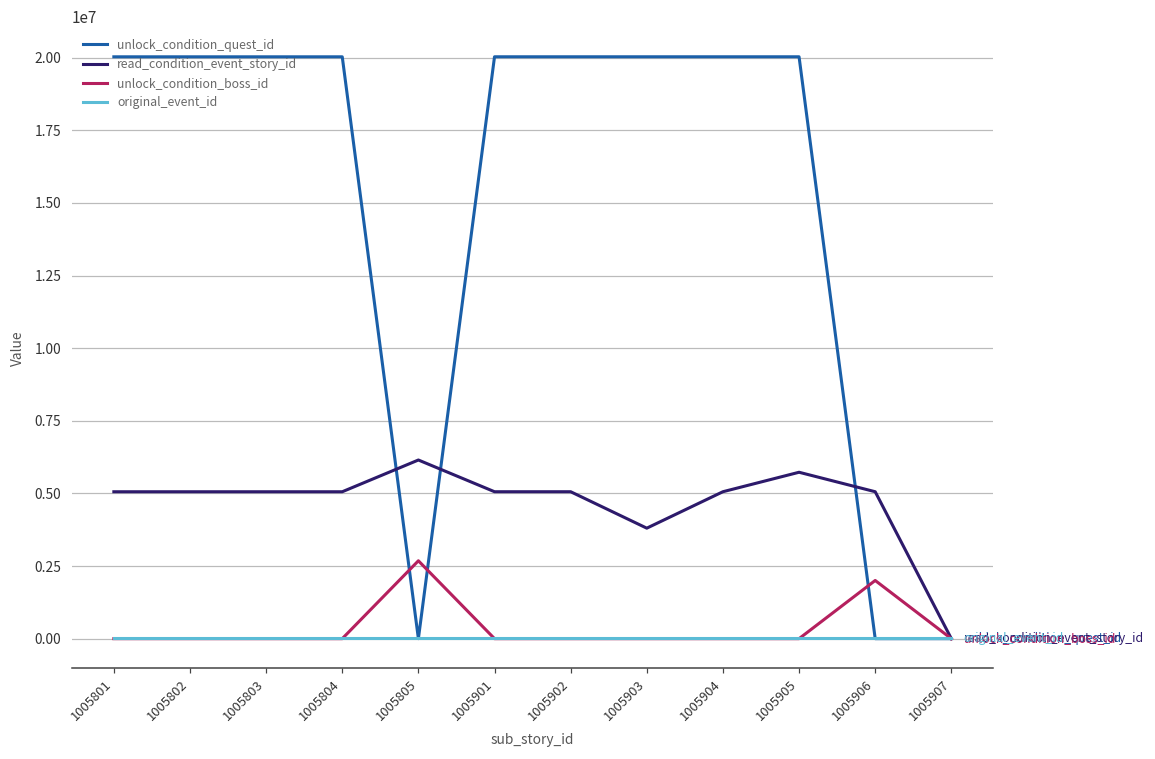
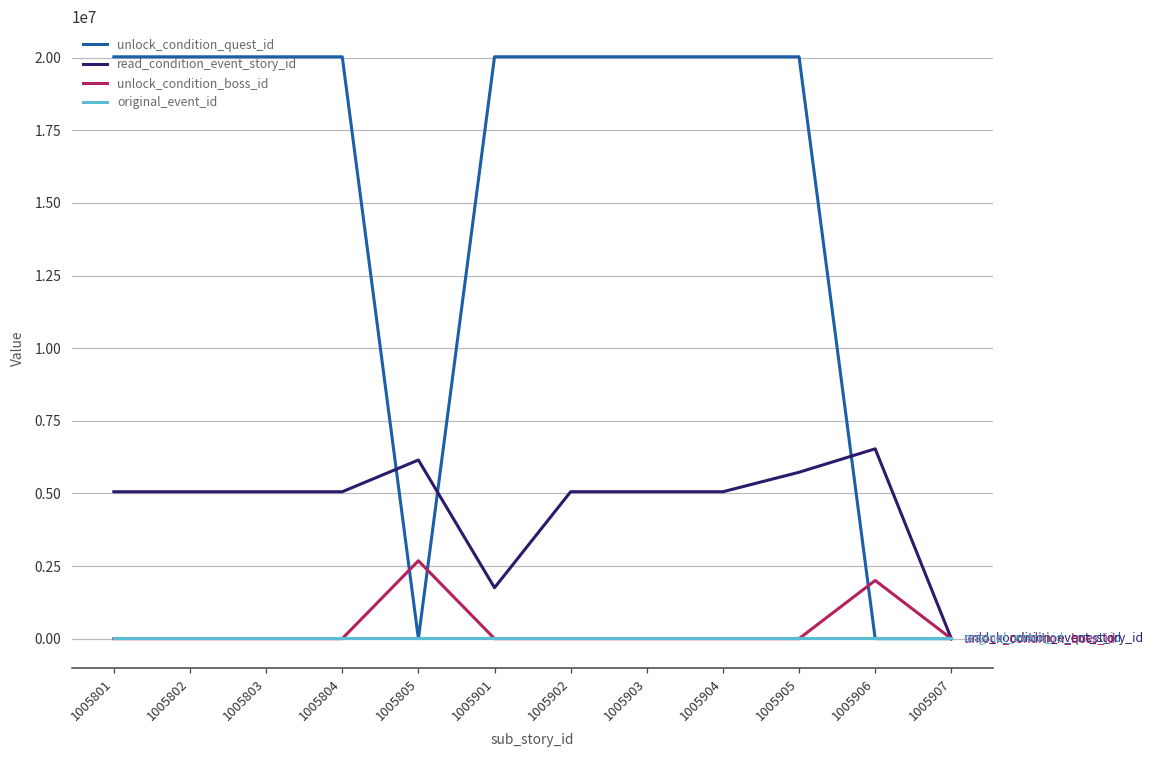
  {
    "unlock_condition_quest_id": {
      "1005801": 20000000,
      "1005802": 20000000,
      "1005803": 20000000,
      "1005804": 20000000,
      "1005901": 20000000,
      "1005902": 20000000,
      "1005903": 20000000,
      "1005904": 20000000,
      "1005905": 20000000
    },
    "read_condition_event_story_id": {
      "1005801": 5100000,
      "1005802": 5100000,
      "1005803": 5100000,
      "1005804": 5100000,
      "1005805": 6200000,
-     "1005901": 5100000,
+     "1005901": 1800000,
      "1005902": 5100000,
-     "1005903": 3800000,
+     "1005903": 5100000,
      "1005904": 5100000,
      "1005905": 5700000,
-     "1005906": 5100000
+     "1005906": 6500000
    },
    "unlock_condition_boss_id": {
      "1005805": 2700000,
      "1005906": 2000000
    }
  }
